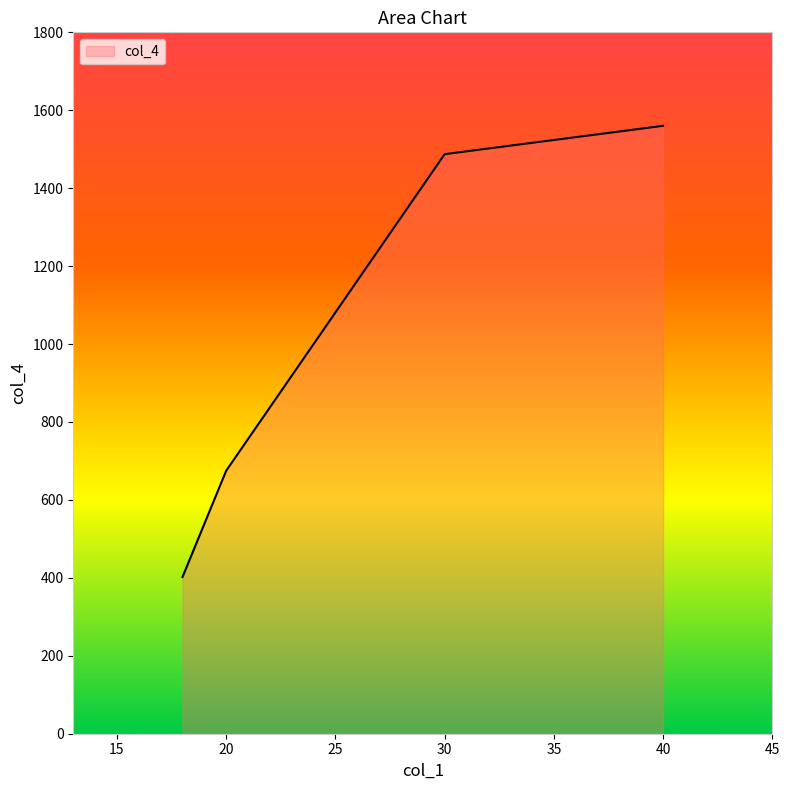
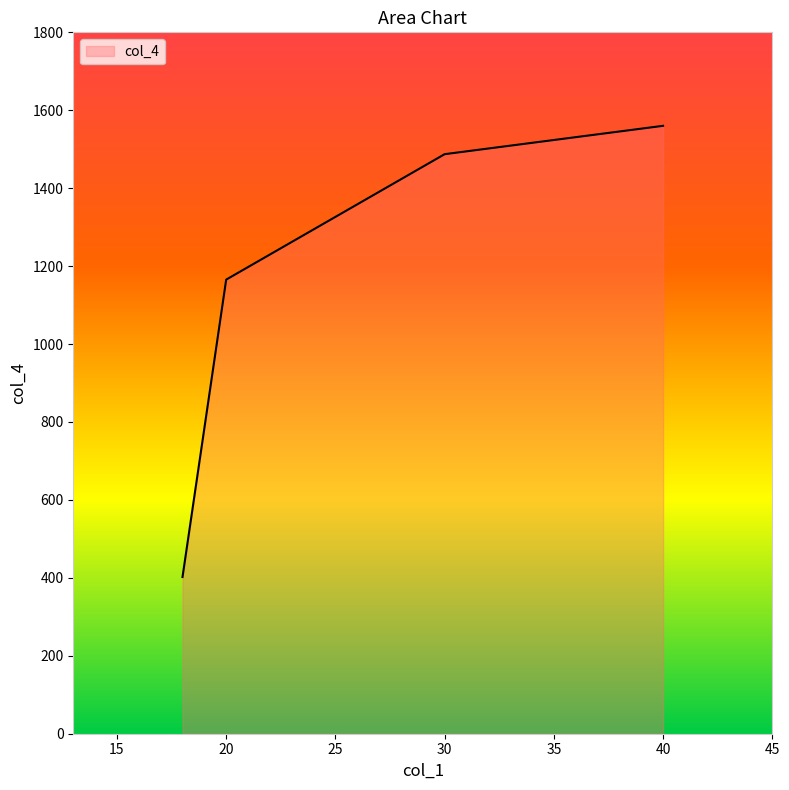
  {
-   "20": 680,
+   "20": 1170,
    "30": 1490,
    "40": 1560
  }
